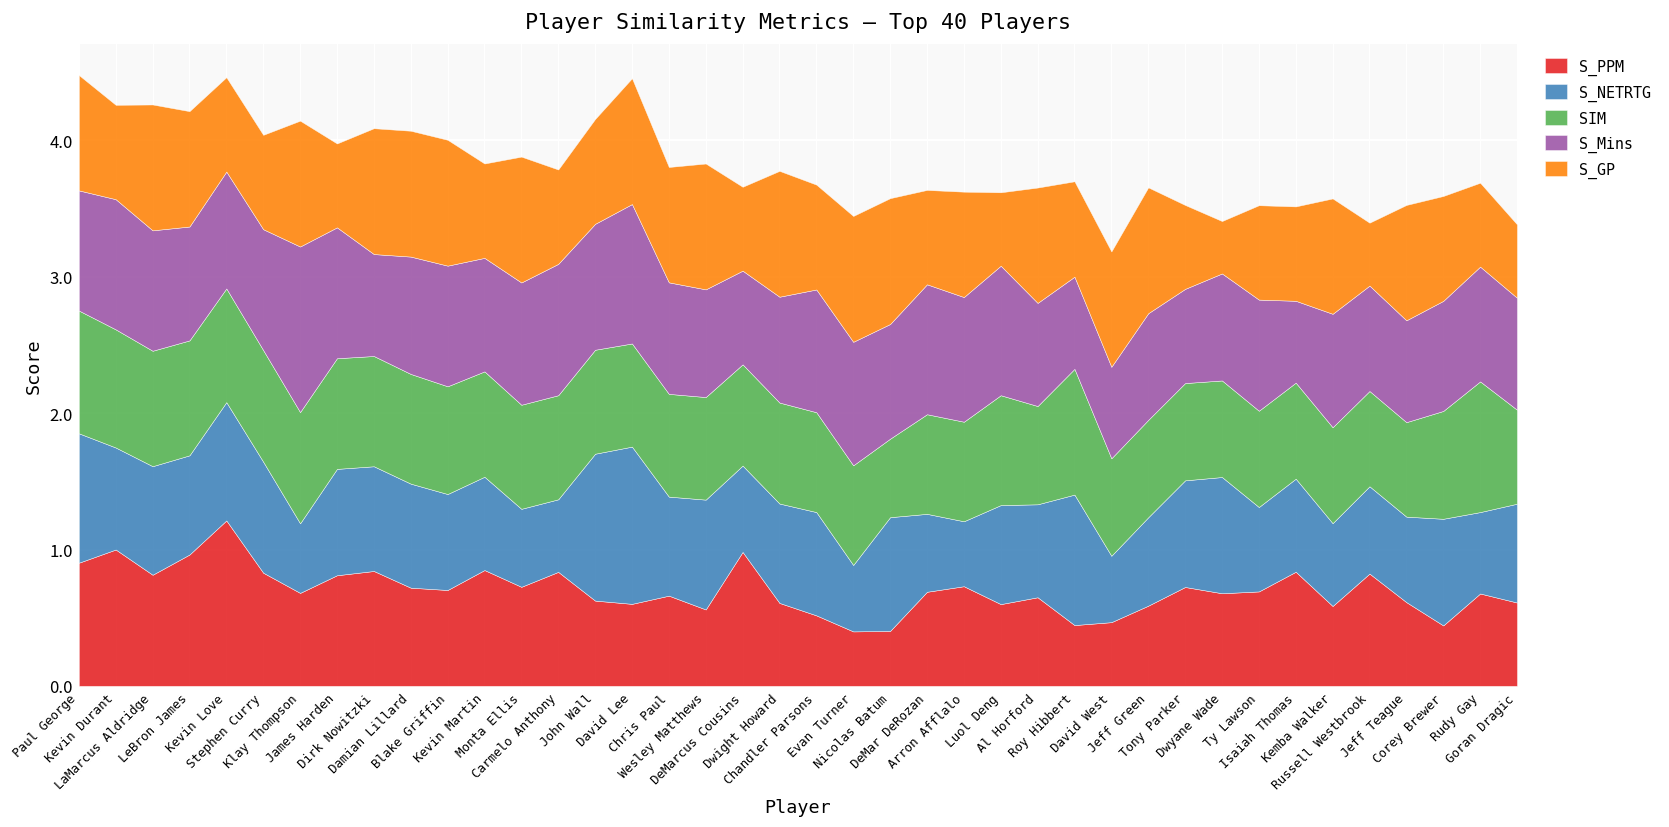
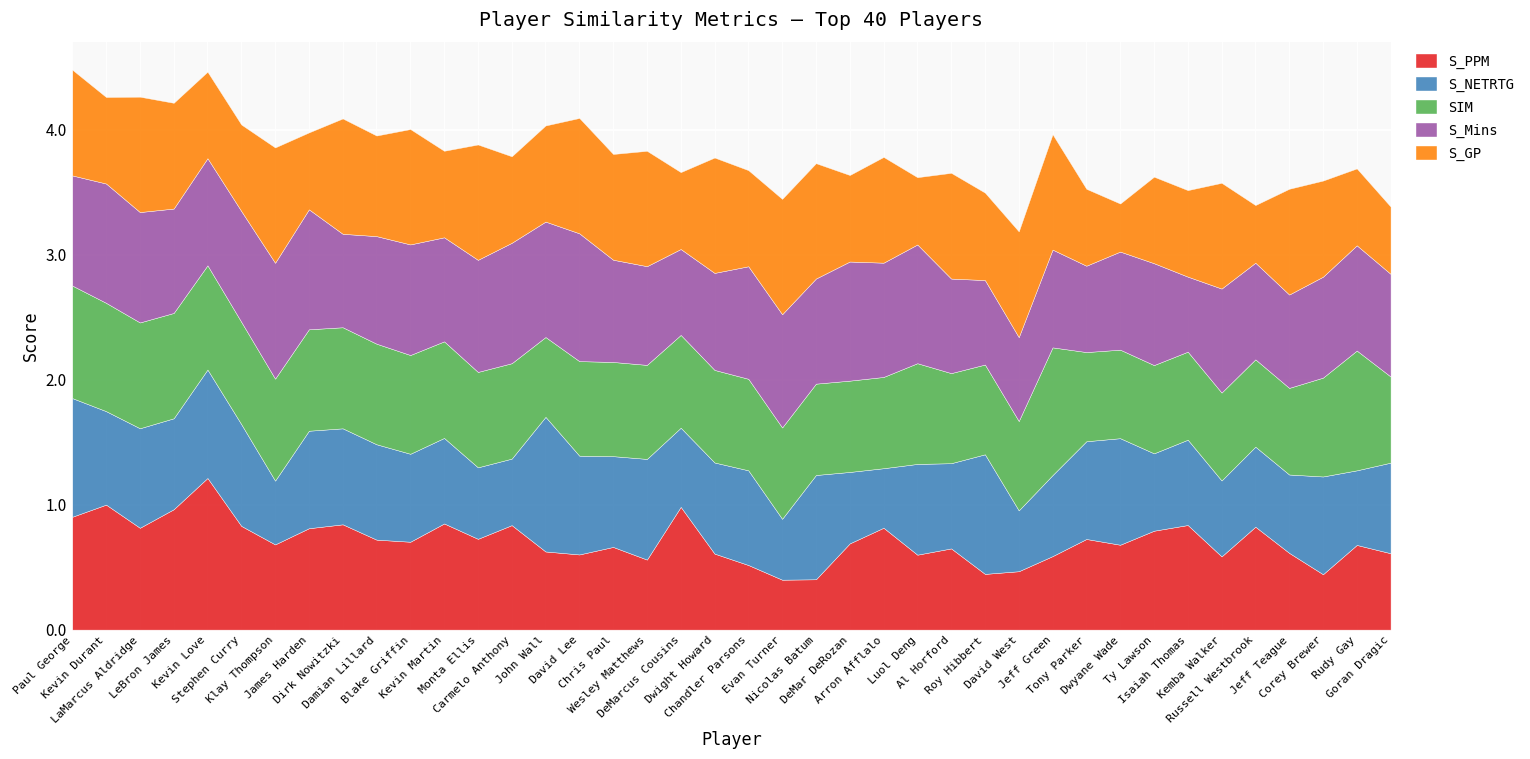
  {
    "S_PPM": {
      "Paul George": 0.90,
      "Kevin Durant": 1.00,
      "LaMarcus Aldridge": 0.81,
      "LeBron James": 0.96,
      "Kevin Love": 1.21,
      "Stephen Curry": 0.83,
      "Klay Thompson": 0.68,
      "James Harden": 0.81,
      "Dirk Nowitzki": 0.84,
      "Damian Lillard": 0.72,
      "Blake Griffin": 0.70,
      "Kevin Martin": 0.85,
      "Monta Ellis": 0.73,
      "Carmelo Anthony": 0.84,
      "John Wall": 0.63,
      "David Lee": 0.60,
      "Chris Paul": 0.66,
      "Wesley Matthews": 0.56,
      "DeMarcus Cousins": 0.98,
      "Dwight Howard": 0.61,
      "Chandler Parsons": 0.52,
      "Evan Turner": 0.40,
      "Nicolas Batum": 0.40,
      "DeMar DeRozan": 0.69,
-     "Arron Afflalo": 0.73,
+     "Arron Afflalo": 0.82,
      "Luol Deng": 0.60,
      "Al Horford": 0.65,
      "Roy Hibbert": 0.45,
      "David West": 0.47,
      "Jeff Green": 0.59,
      "Tony Parker": 0.73,
      "Dwyane Wade": 0.68,
-     "Ty Lawson": 0.69,
+     "Ty Lawson": 0.79,
      "Isaiah Thomas": 0.84,
      "Kemba Walker": 0.59,
      "Russell Westbrook": 0.82,
      "Jeff Teague": 0.61,
      "Corey Brewer": 0.44,
      "Rudy Gay": 0.68,
      "Goran Dragic": 0.61
    },
    "S_NETRTG": {
      "Paul George": 0.95,
      "Kevin Durant": 0.75,
      "LaMarcus Aldridge": 0.80,
      "LeBron James": 0.73,
      "Kevin Love": 0.87,
      "Stephen Curry": 0.81,
      "Klay Thompson": 0.51,
      "James Harden": 0.78,
      "Dirk Nowitzki": 0.77,
      "Damian Lillard": 0.76,
      "Blake Griffin": 0.70,
      "Kevin Martin": 0.68,
      "Monta Ellis": 0.57,
      "Carmelo Anthony": 0.53,
      "John Wall": 1.08,
-     "David Lee": 1.15,
+     "David Lee": 0.79,
      "Chris Paul": 0.73,
      "Wesley Matthews": 0.81,
      "DeMarcus Cousins": 0.63,
      "Dwight Howard": 0.73,
      "Chandler Parsons": 0.76,
      "Evan Turner": 0.49,
      "Nicolas Batum": 0.83,
      "DeMar DeRozan": 0.57,
      "Arron Afflalo": 0.48,
      "Luol Deng": 0.73,
      "Al Horford": 0.68,
      "Roy Hibbert": 0.96,
      "David West": 0.49,
      "Jeff Green": 0.65,
      "Tony Parker": 0.78,
      "Dwyane Wade": 0.85,
      "Ty Lawson": 0.62,
      "Isaiah Thomas": 0.68,
      "Kemba Walker": 0.61,
      "Russell Westbrook": 0.64,
      "Jeff Teague": 0.63,
      "Corey Brewer": 0.78,
      "Rudy Gay": 0.60,
      "Goran Dragic": 0.72
    },
    "SIM": {
      "Paul George": 0.90,
      "Kevin Durant": 0.87,
      "LaMarcus Aldridge": 0.85,
      "LeBron James": 0.84,
      "Kevin Love": 0.83,
      "Stephen Curry": 0.82,
      "Klay Thompson": 0.82,
      "James Harden": 0.81,
      "Dirk Nowitzki": 0.81,
      "Damian Lillard": 0.80,
      "Blake Griffin": 0.79,
      "Kevin Martin": 0.77,
      "Monta Ellis": 0.76,
      "Carmelo Anthony": 0.76,
-     "John Wall": 0.76,
+     "John Wall": 0.64,
      "David Lee": 0.76,
      "Chris Paul": 0.75,
      "Wesley Matthews": 0.75,
      "DeMarcus Cousins": 0.74,
      "Dwight Howard": 0.74,
      "Chandler Parsons": 0.73,
      "Evan Turner": 0.73,
-     "Nicolas Batum": 0.58,
+     "Nicolas Batum": 0.73,
      "DeMar DeRozan": 0.73,
      "Arron Afflalo": 0.73,
      "Luol Deng": 0.81,
      "Al Horford": 0.72,
-     "Roy Hibbert": 0.92,
+     "Roy Hibbert": 0.72,
      "David West": 0.71,
-     "Jeff Green": 0.71,
+     "Jeff Green": 1.02,
      "Tony Parker": 0.71,
      "Dwyane Wade": 0.71,
      "Ty Lawson": 0.71,
      "Isaiah Thomas": 0.70,
      "Kemba Walker": 0.70,
      "Russell Westbrook": 0.70,
      "Jeff Teague": 0.69,
      "Corey Brewer": 0.79,
      "Rudy Gay": 0.96,
      "Goran Dragic": 0.69
    },
    "S_Mins": {
      "Paul George": 0.88,
      "Kevin Durant": 0.95,
      "LaMarcus Aldridge": 0.88,
      "LeBron James": 0.84,
      "Kevin Love": 0.86,
      "Stephen Curry": 0.89,
-     "Klay Thompson": 1.21,
+     "Klay Thompson": 0.93,
      "James Harden": 0.96,
      "Dirk Nowitzki": 0.75,
      "Damian Lillard": 0.86,
      "Blake Griffin": 0.88,
      "Kevin Martin": 0.83,
      "Monta Ellis": 0.90,
      "Carmelo Anthony": 0.96,
      "John Wall": 0.92,
      "David Lee": 1.02,
      "Chris Paul": 0.82,
      "Wesley Matthews": 0.79,
      "DeMarcus Cousins": 0.69,
      "Dwight Howard": 0.78,
      "Chandler Parsons": 0.90,
      "Evan Turner": 0.91,
      "Nicolas Batum": 0.84,
      "DeMar DeRozan": 0.95,
      "Arron Afflalo": 0.91,
      "Luol Deng": 0.95,
      "Al Horford": 0.76,
      "Roy Hibbert": 0.68,
      "David West": 0.67,
      "Jeff Green": 0.78,
      "Tony Parker": 0.69,
      "Dwyane Wade": 0.78,
      "Ty Lawson": 0.82,
      "Isaiah Thomas": 0.60,
      "Kemba Walker": 0.83,
      "Russell Westbrook": 0.77,
      "Jeff Teague": 0.75,
      "Corey Brewer": 0.81,
      "Rudy Gay": 0.84,
      "Goran Dragic": 0.82
    },
    "S_GP": {
      "Paul George": 0.85,
      "Kevin Durant": 0.69,
      "LaMarcus Aldridge": 0.92,
      "LeBron James": 0.85,
      "Kevin Love": 0.69,
      "Stephen Curry": 0.69,
      "Klay Thompson": 0.92,
      "James Harden": 0.62,
      "Dirk Nowitzki": 0.92,
-     "Damian Lillard": 0.92,
+     "Damian Lillard": 0.80,
      "Blake Griffin": 0.92,
      "Kevin Martin": 0.69,
      "Monta Ellis": 0.92,
      "Carmelo Anthony": 0.69,
      "John Wall": 0.77,
      "David Lee": 0.92,
      "Chris Paul": 0.85,
      "Wesley Matthews": 0.92,
      "DeMarcus Cousins": 0.62,
      "Dwight Howard": 0.92,
      "Chandler Parsons": 0.77,
      "Evan Turner": 0.92,
      "Nicolas Batum": 0.92,
      "DeMar DeRozan": 0.69,
-     "Arron Afflalo": 0.77,
+     "Arron Afflalo": 0.85,
      "Luol Deng": 0.54,
      "Al Horford": 0.85,
      "Roy Hibbert": 0.70,
      "David West": 0.85,
      "Jeff Green": 0.92,
      "Tony Parker": 0.62,
      "Dwyane Wade": 0.38,
      "Ty Lawson": 0.69,
      "Isaiah Thomas": 0.69,
      "Kemba Walker": 0.85,
      "Russell Westbrook": 0.46,
      "Jeff Teague": 0.85,
      "Corey Brewer": 0.77,
      "Rudy Gay": 0.62,
      "Goran Dragic": 0.54
    }
  }
